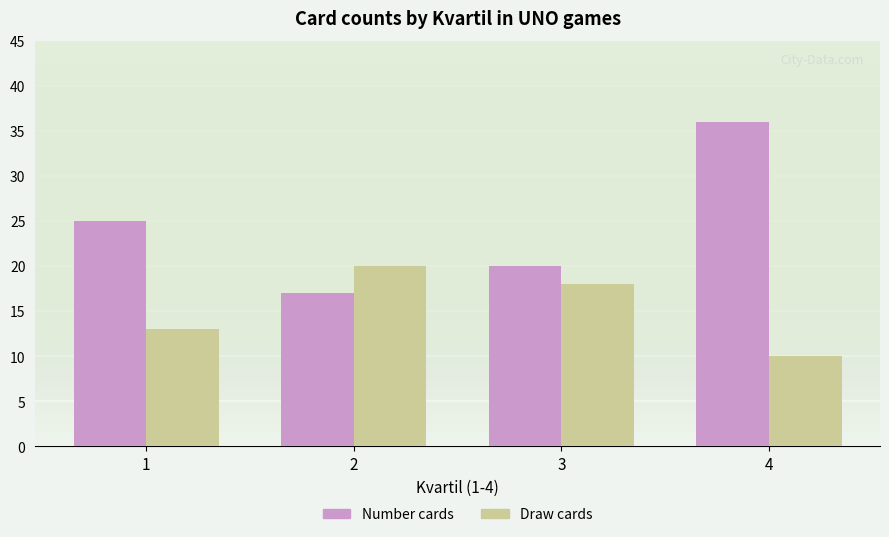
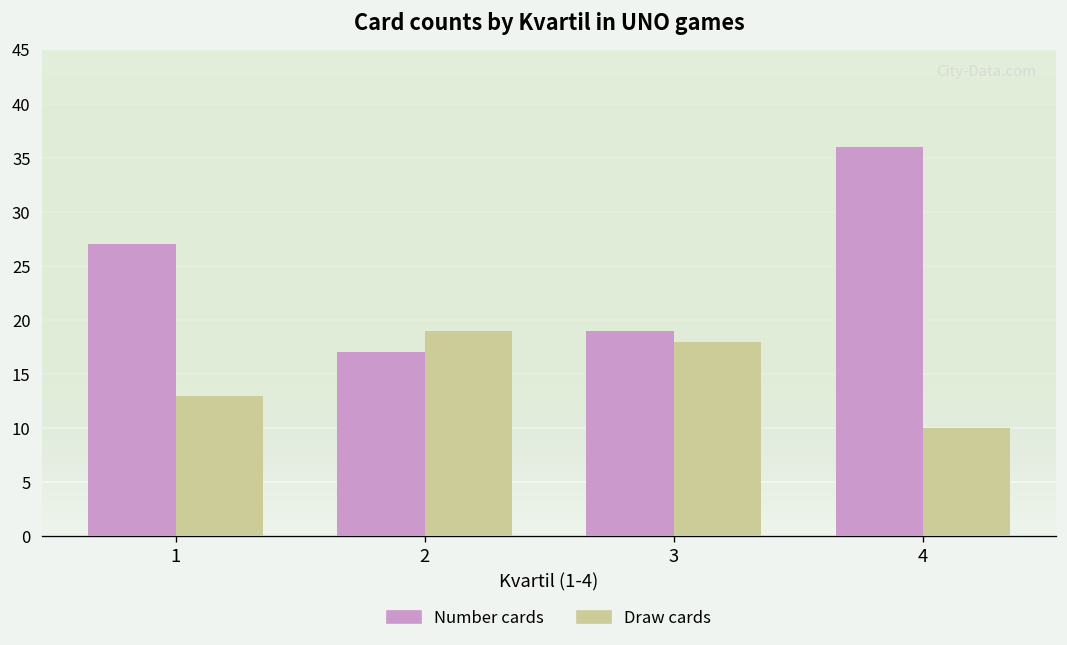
  {
    "Number cards": {
-     "1": 25,
+     "1": 27,
      "2": 17,
-     "3": 20,
+     "3": 19,
      "4": 36
    },
    "Draw cards": {
      "1": 13,
-     "2": 20,
+     "2": 19,
      "3": 18,
      "4": 10
    }
  }
